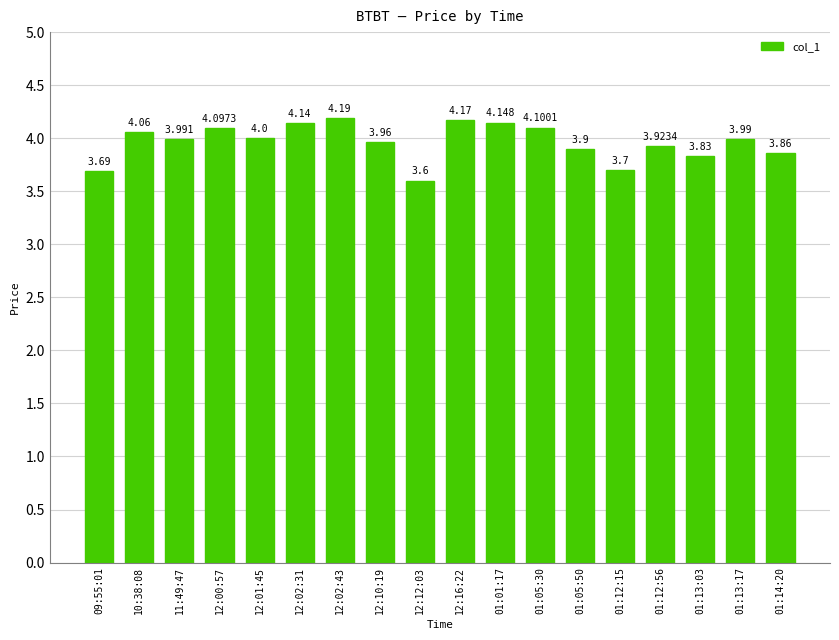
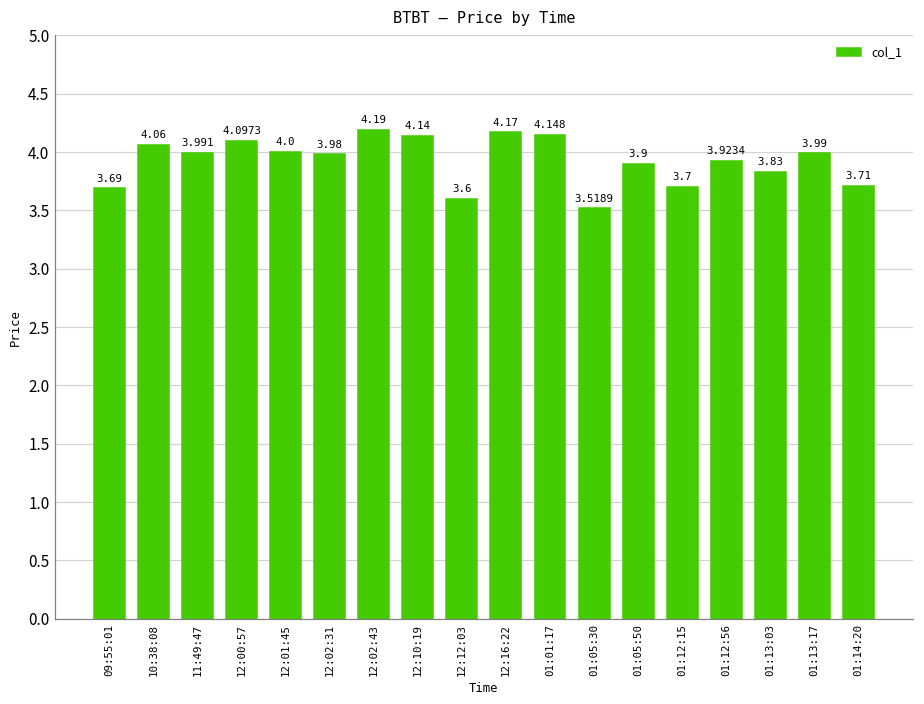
  {
    "09:55:01": 3.69,
    "10:38:08": 4.06,
    "11:49:47": 3.991,
    "12:00:57": 4.0973,
    "12:01:45": 4.0,
-   "12:02:31": 4.14,
+   "12:02:31": 3.98,
    "12:02:43": 4.19,
-   "12:10:19": 3.96,
+   "12:10:19": 4.14,
    "12:12:03": 3.6,
    "12:16:22": 4.17,
    "01:01:17": 4.148,
-   "01:05:30": 4.1001,
+   "01:05:30": 3.5189,
    "01:05:50": 3.9,
    "01:12:15": 3.7,
    "01:12:56": 3.9234,
    "01:13:03": 3.83,
    "01:13:17": 3.99,
-   "01:14:20": 3.86
+   "01:14:20": 3.71
  }
